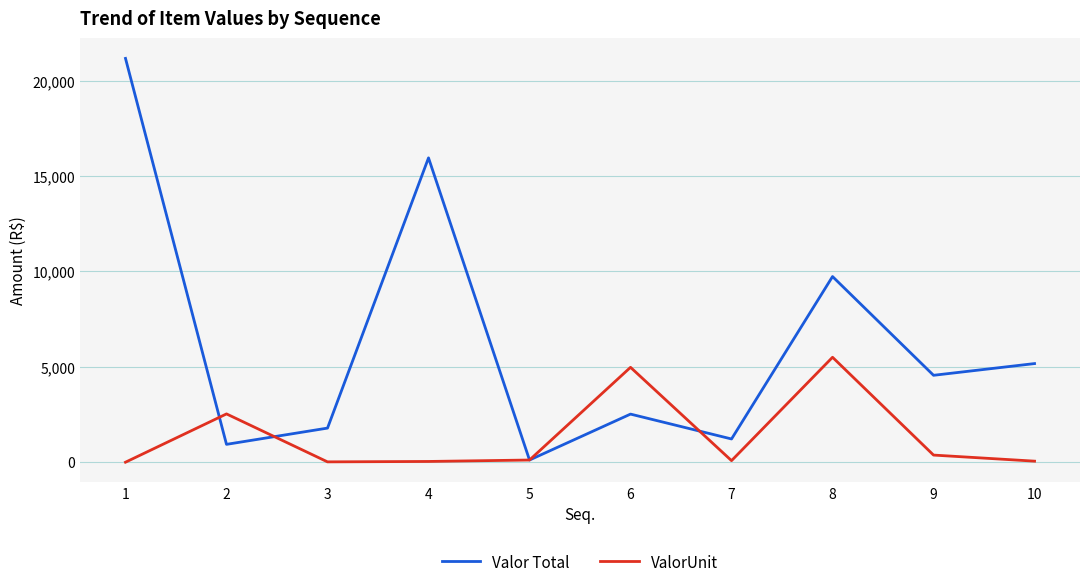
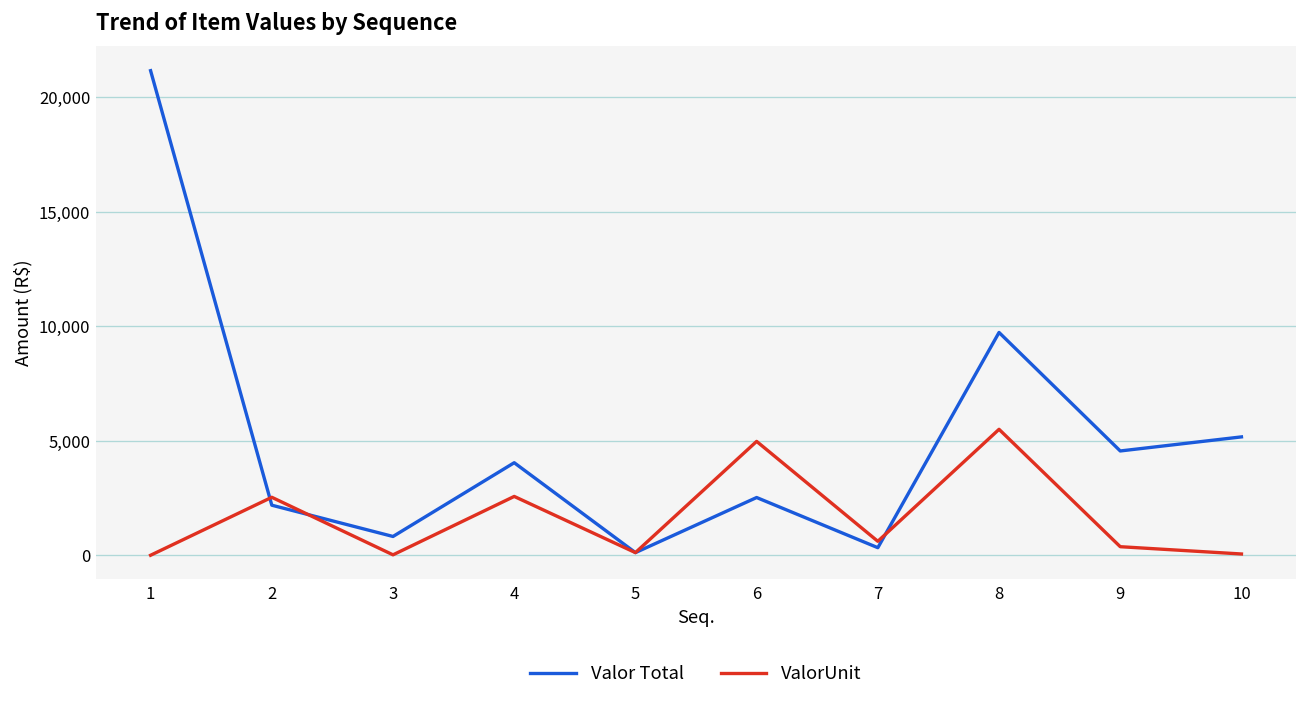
  {
    "Valor Total": {
      "1": "21,200",
-     "2": "900",
-     "3": "1,800",
-     "4": "16,000",
+     "2": "2,200",
+     "3": "800",
+     "4": "4,000",
      "6": "2,500",
-     "7": "1,200",
+     "7": "300",
      "8": "9,700",
      "9": "4,600",
      "10": "5,200"
    },
    "ValorUnit": {
      "1": "0",
      "2": "2,500",
      "3": "0",
-     "4": "0",
+     "4": "2,600",
      "6": "5,000",
-     "7": "100",
+     "7": "600",
      "8": "5,500",
      "9": "400",
      "10": "100"
    }
  }
